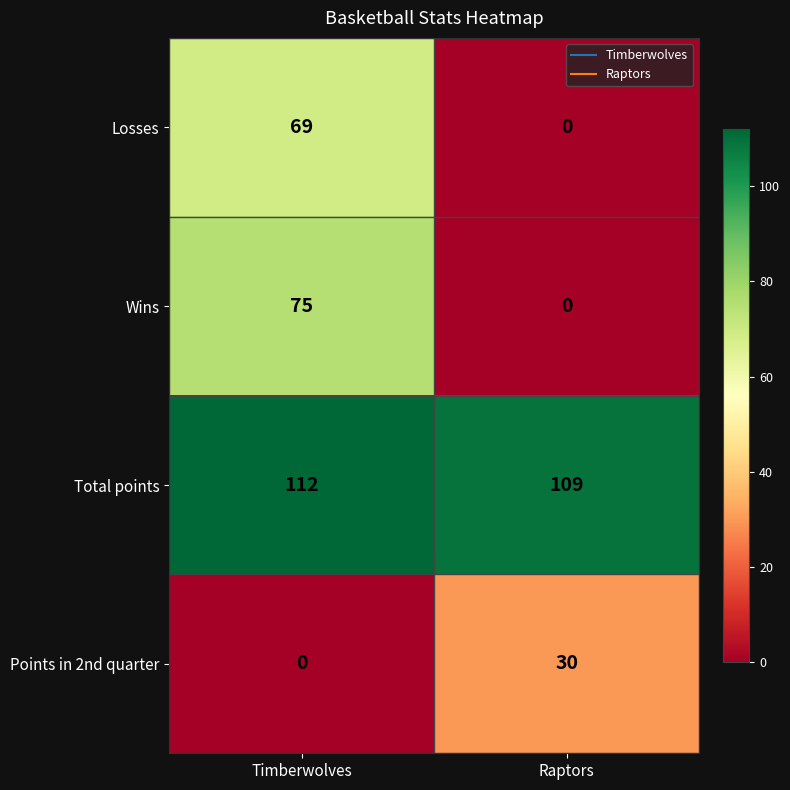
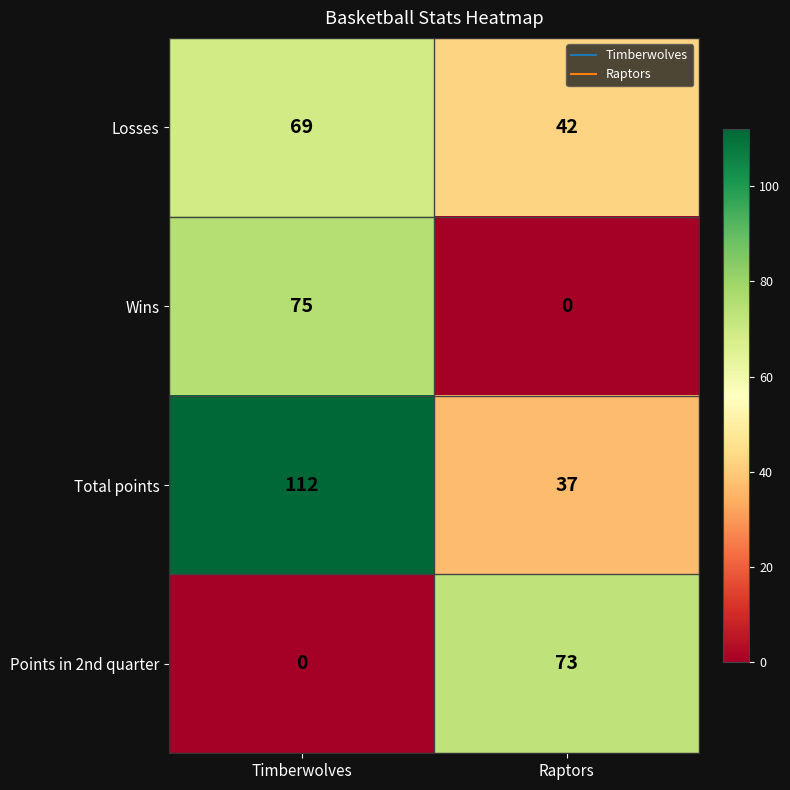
  {
    "Losses": {
      "Timberwolves": 69,
-     "Raptors": 0
+     "Raptors": 42
    },
    "Wins": {
      "Timberwolves": 75,
      "Raptors": 0
    },
    "Total points": {
      "Timberwolves": 112,
-     "Raptors": 109
+     "Raptors": 37
    },
    "Points in 2nd quarter": {
      "Timberwolves": 0,
-     "Raptors": 30
+     "Raptors": 73
    }
  }
